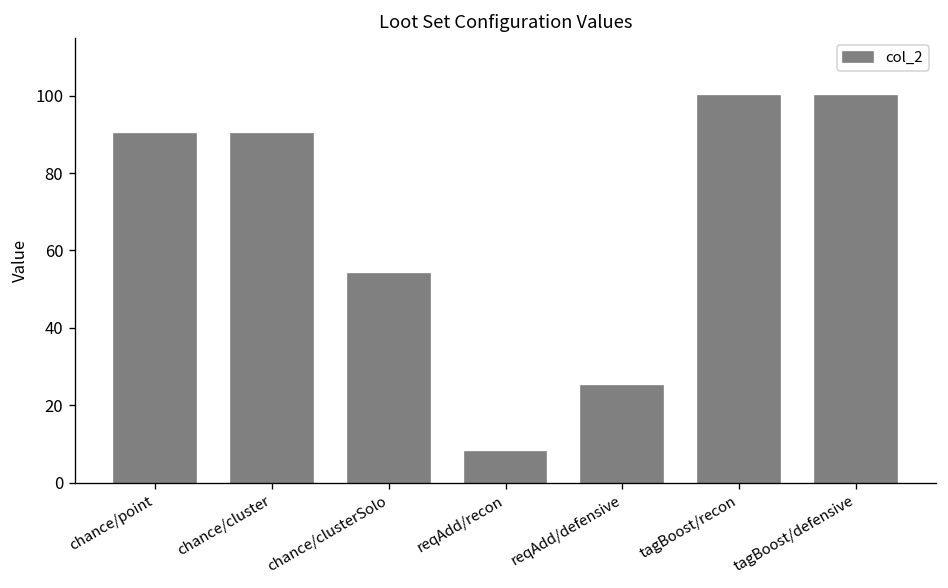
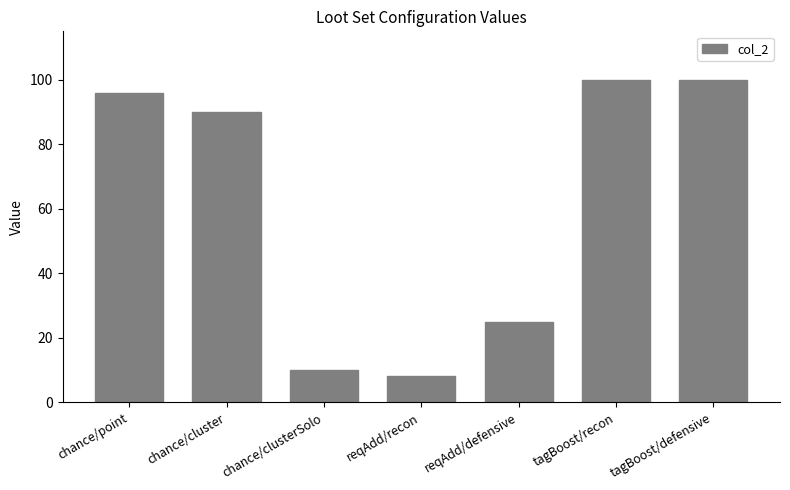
  {
-   "chance/point": 90,
+   "chance/point": 96,
    "chance/cluster": 90,
-   "chance/clusterSolo": 54,
+   "chance/clusterSolo": 10,
    "reqAdd/recon": 8,
    "reqAdd/defensive": 25,
    "tagBoost/recon": 100,
    "tagBoost/defensive": 100
  }
